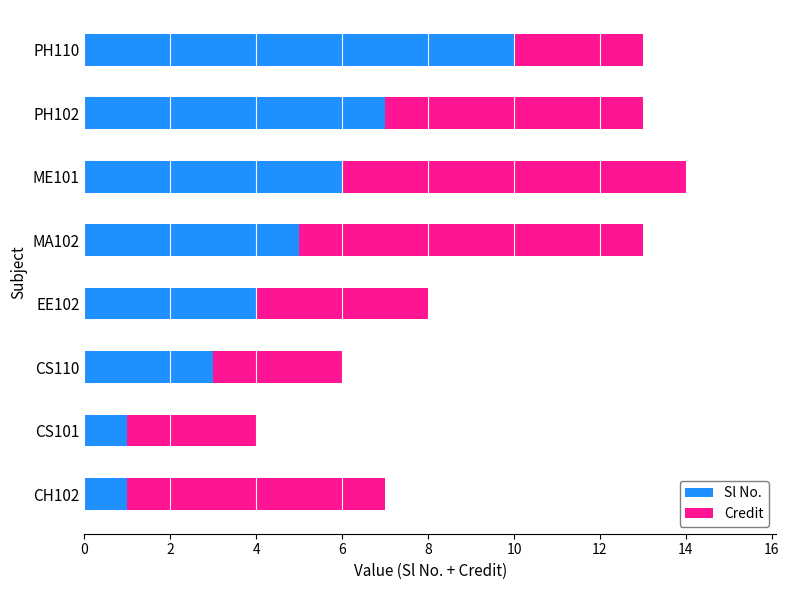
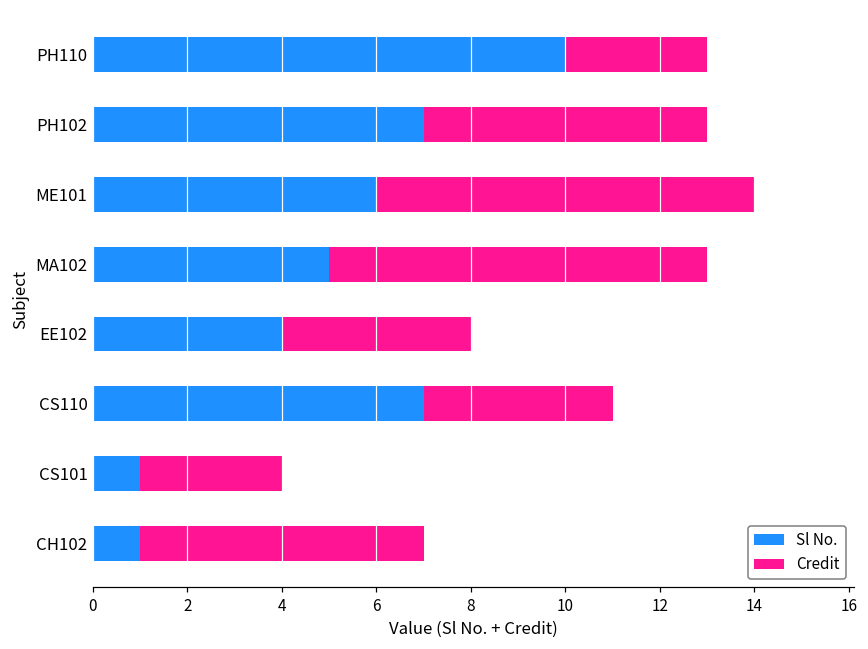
  {
    "Sl No.": {
      "PH110": 10,
      "PH102": 7,
      "ME101": 6,
      "MA102": 5,
      "EE102": 4,
-     "CS110": 3,
+     "CS110": 7,
      "CS101": 1,
      "CH102": 1
    },
    "Credit": {
      "PH110": 3,
      "PH102": 6,
      "ME101": 8,
      "MA102": 8,
      "EE102": 4,
-     "CS110": 3,
+     "CS110": 4,
      "CS101": 3,
      "CH102": 6
    }
  }
